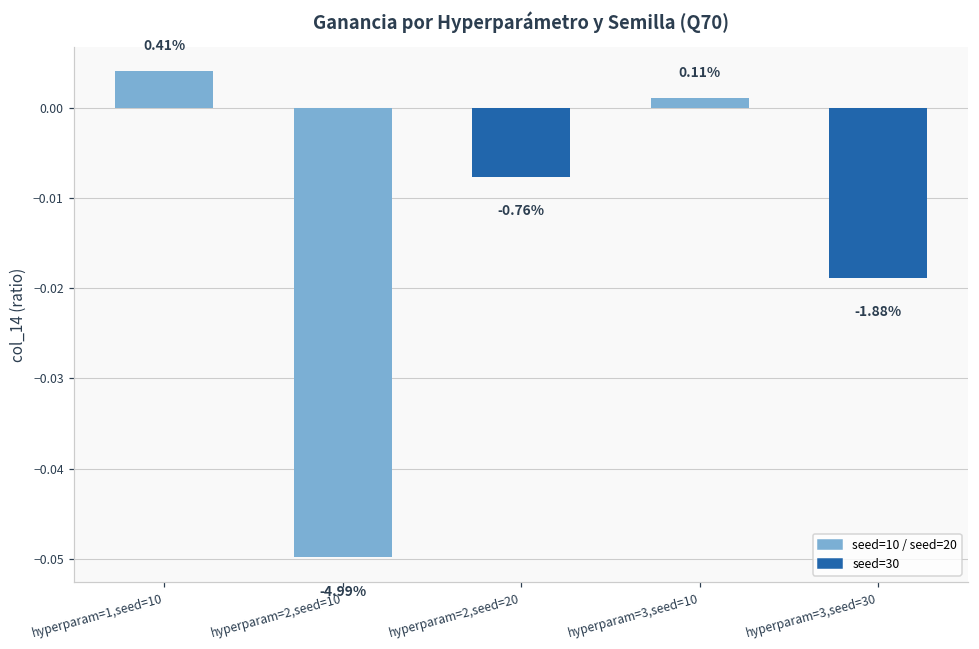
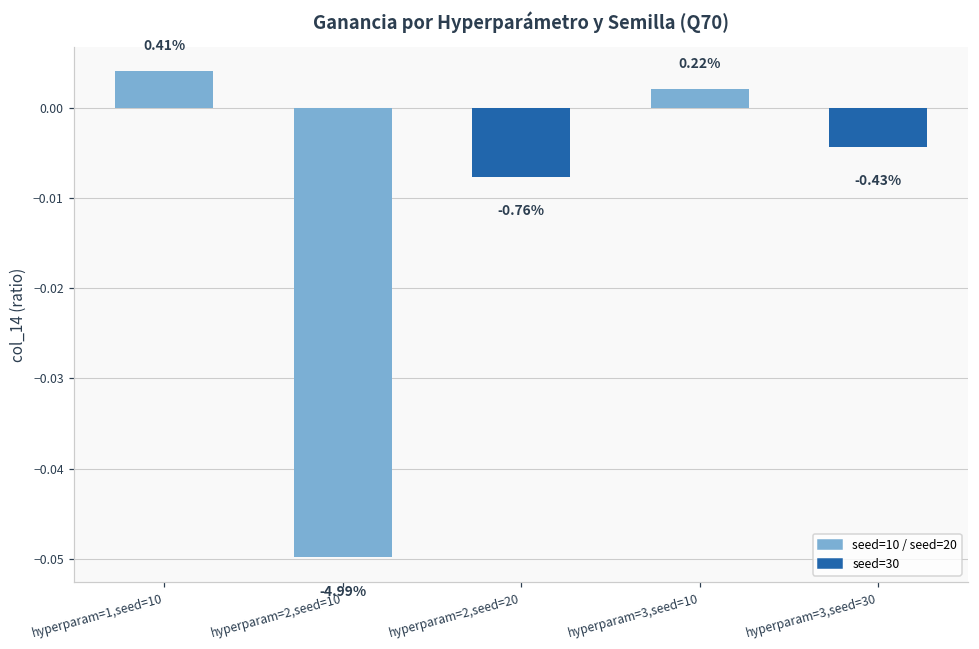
  {
    "hyperparam=1,seed=10": "0.41%",
    "hyperparam=2,seed=10": "-4.99%",
    "hyperparam=2,seed=20": "-0.76%",
-   "hyperparam=3,seed=10": "0.11%",
-   "hyperparam=3,seed=30": "-1.88%"
+   "hyperparam=3,seed=10": "0.22%",
+   "hyperparam=3,seed=30": "-0.43%"
  }
